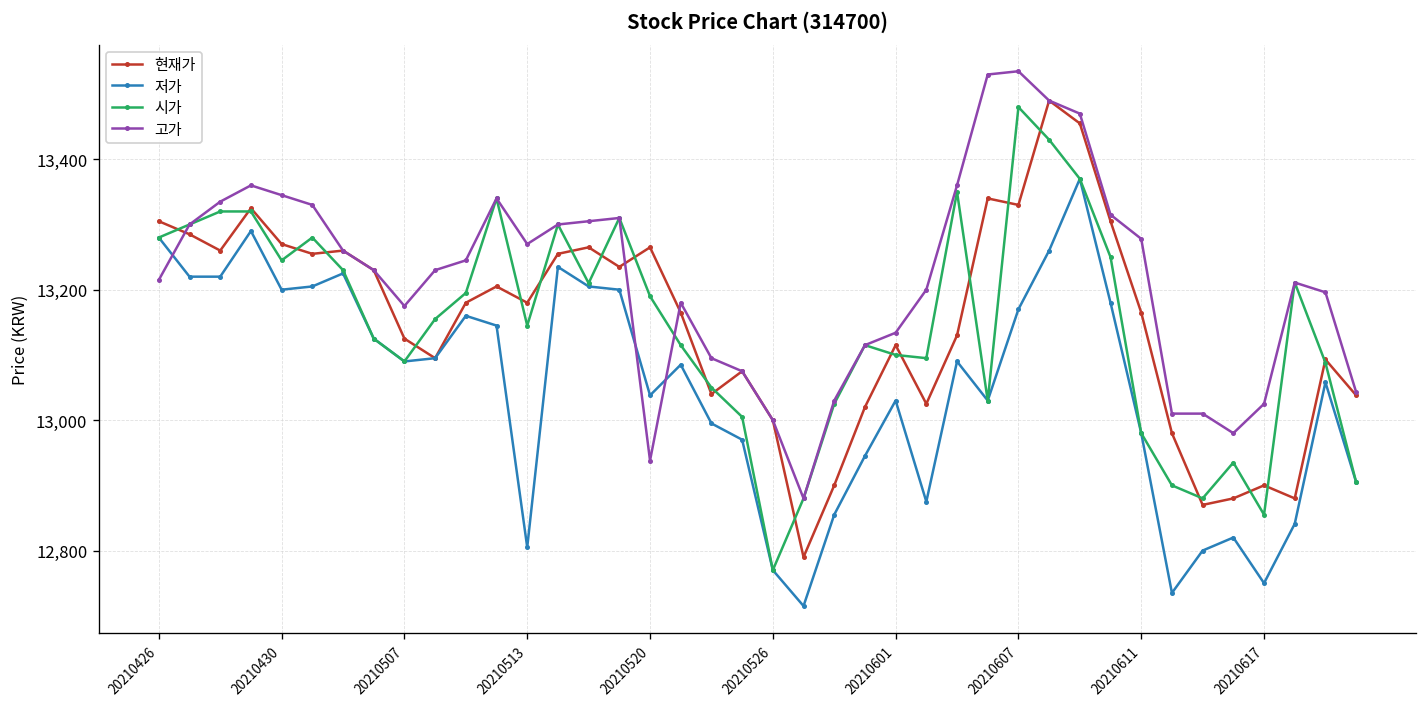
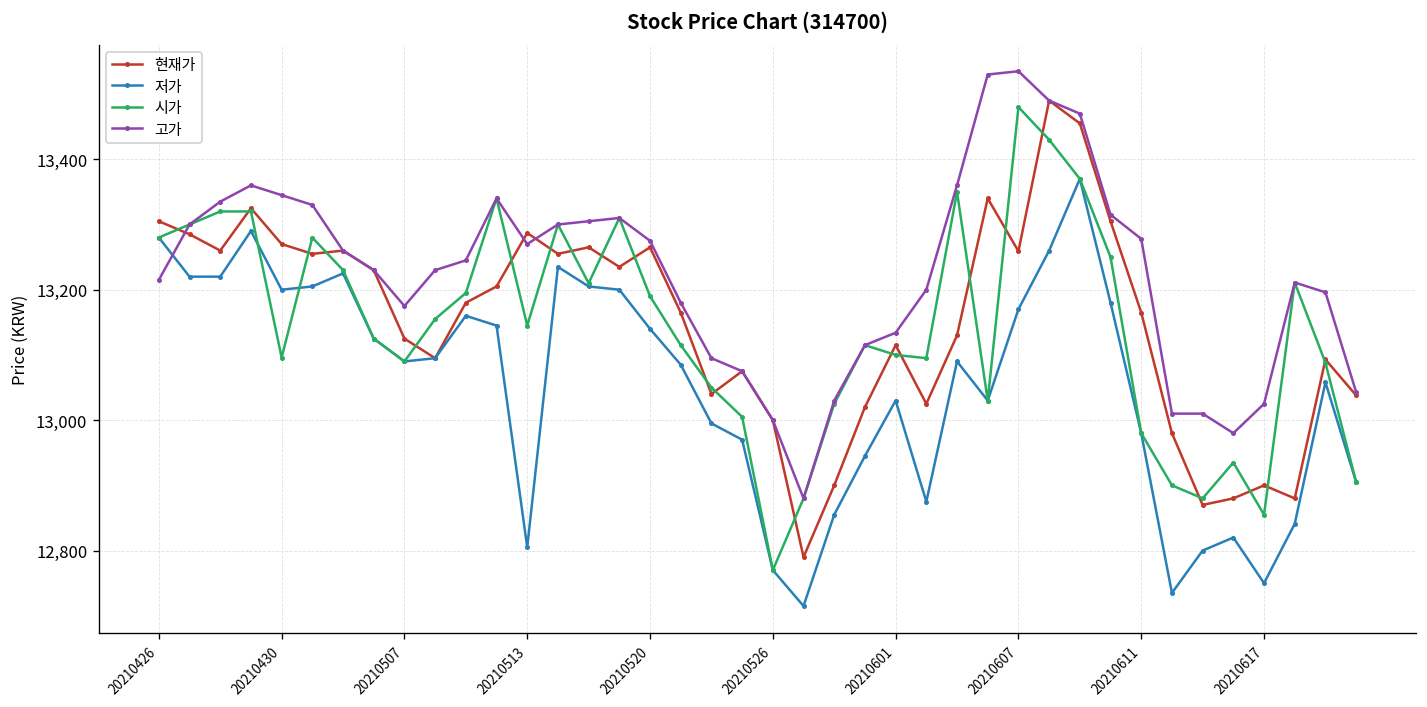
  {
    "현재가": {
      "20210426": "13,310",
      "20210430": "13,270",
      "20210507": "13,130",
-     "20210513": "13,180",
+     "20210513": "13,290",
      "20210520": "13,270",
      "20210601": "13,120",
-     "20210607": "13,330",
+     "20210607": "13,260",
      "20210611": "13,170",
      "20210617": "12,900"
    },
    "저가": {
      "20210430": "13,200",
      "20210513": "12,810",
-     "20210520": "13,040",
+     "20210520": "13,140",
      "20210601": "13,030",
      "20210607": "13,170",
      "20210617": "12,750"
    },
    "시가": {
-     "20210430": "13,250",
+     "20210430": "13,100",
      "20210513": "13,150",
      "20210520": "13,190",
      "20210601": "13,100",
      "20210607": "13,480",
      "20210617": "12,860"
    },
    "고가": {
      "20210426": "13,220",
      "20210430": "13,350",
      "20210507": "13,180",
      "20210513": "13,270",
-     "20210520": "12,940",
+     "20210520": "13,280",
      "20210601": "13,130",
      "20210607": "13,540",
      "20210611": "13,280",
      "20210617": "13,030"
    }
  }
